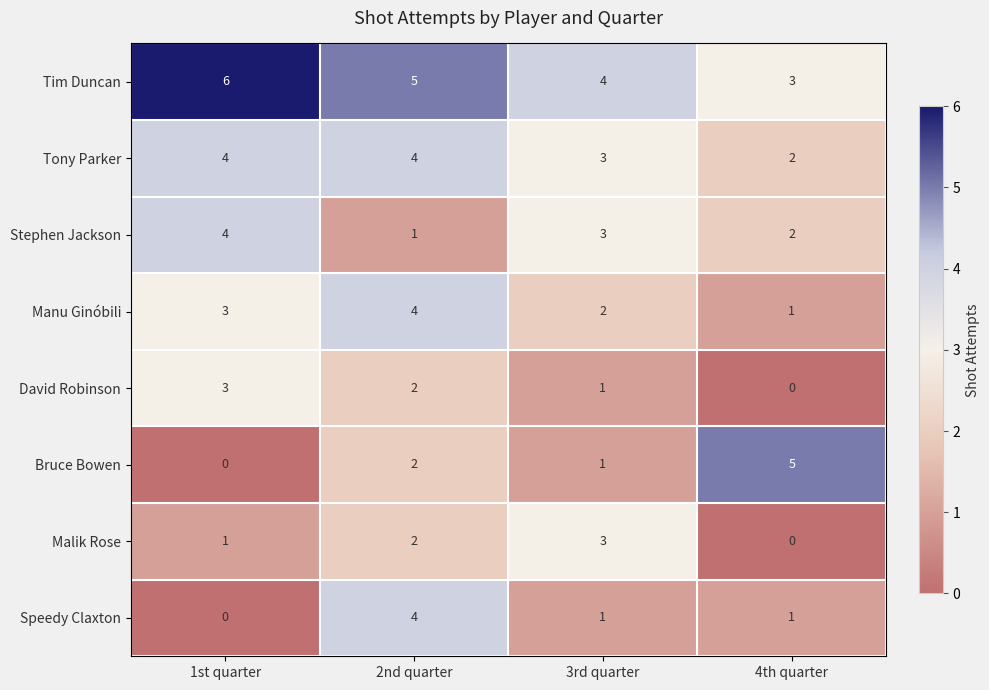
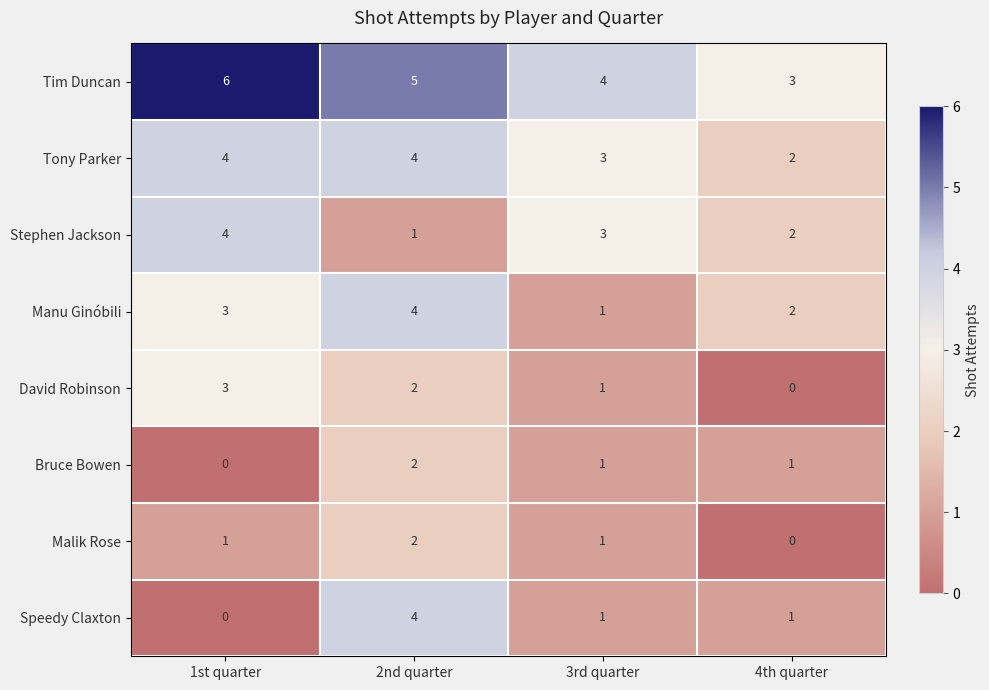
  {
    "Tim Duncan": {
      "1st quarter": 6,
      "2nd quarter": 5,
      "3rd quarter": 4,
      "4th quarter": 3
    },
    "Tony Parker": {
      "1st quarter": 4,
      "2nd quarter": 4,
      "3rd quarter": 3,
      "4th quarter": 2
    },
    "Stephen Jackson": {
      "1st quarter": 4,
      "2nd quarter": 1,
      "3rd quarter": 3,
      "4th quarter": 2
    },
    "Manu Ginóbili": {
      "1st quarter": 3,
      "2nd quarter": 4,
-     "3rd quarter": 2,
-     "4th quarter": 1
+     "3rd quarter": 1,
+     "4th quarter": 2
    },
    "David Robinson": {
      "1st quarter": 3,
      "2nd quarter": 2,
      "3rd quarter": 1,
      "4th quarter": 0
    },
    "Bruce Bowen": {
      "1st quarter": 0,
      "2nd quarter": 2,
      "3rd quarter": 1,
-     "4th quarter": 5
+     "4th quarter": 1
    },
    "Malik Rose": {
      "1st quarter": 1,
      "2nd quarter": 2,
-     "3rd quarter": 3,
+     "3rd quarter": 1,
      "4th quarter": 0
    },
    "Speedy Claxton": {
      "1st quarter": 0,
      "2nd quarter": 4,
      "3rd quarter": 1,
      "4th quarter": 1
    }
  }
